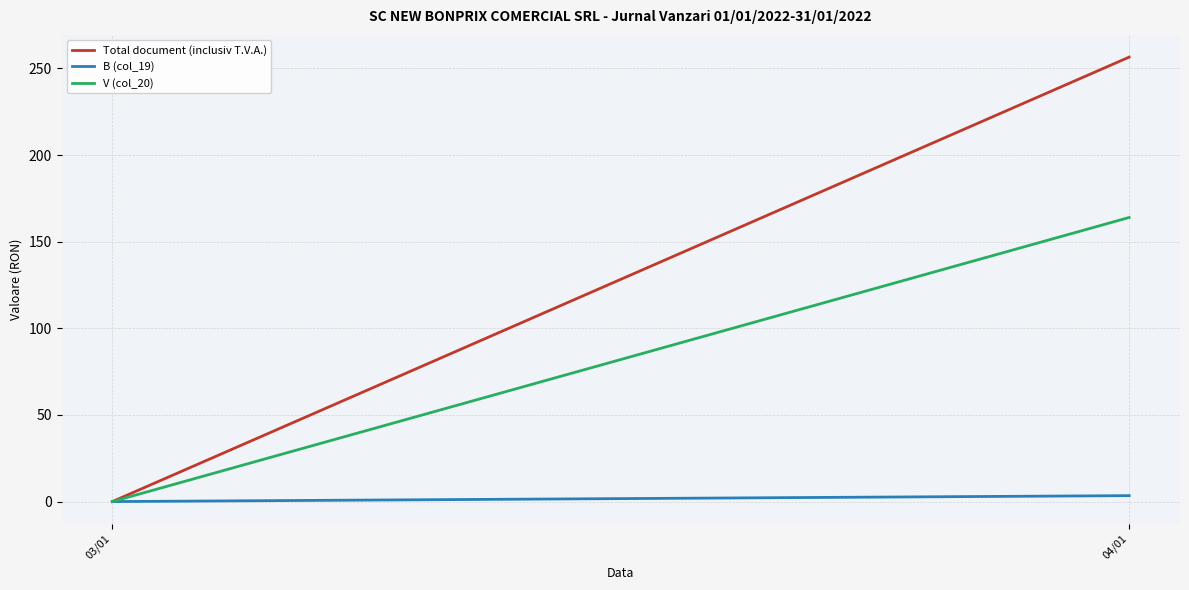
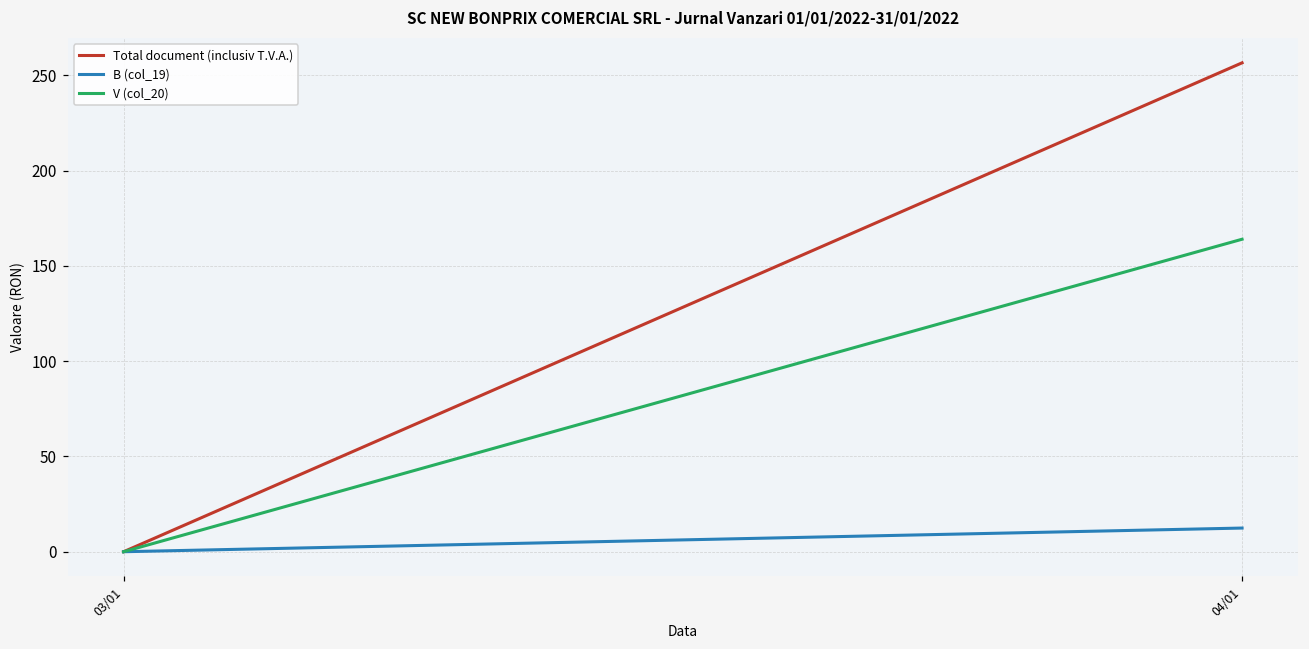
  {
    "Total document (inclusiv T.V.A.)": {
      "04/01": 257
    },
    "B (col_19)": {
-     "04/01": 3
+     "04/01": 12
    },
    "V (col_20)": {
      "04/01": 164
    }
  }
